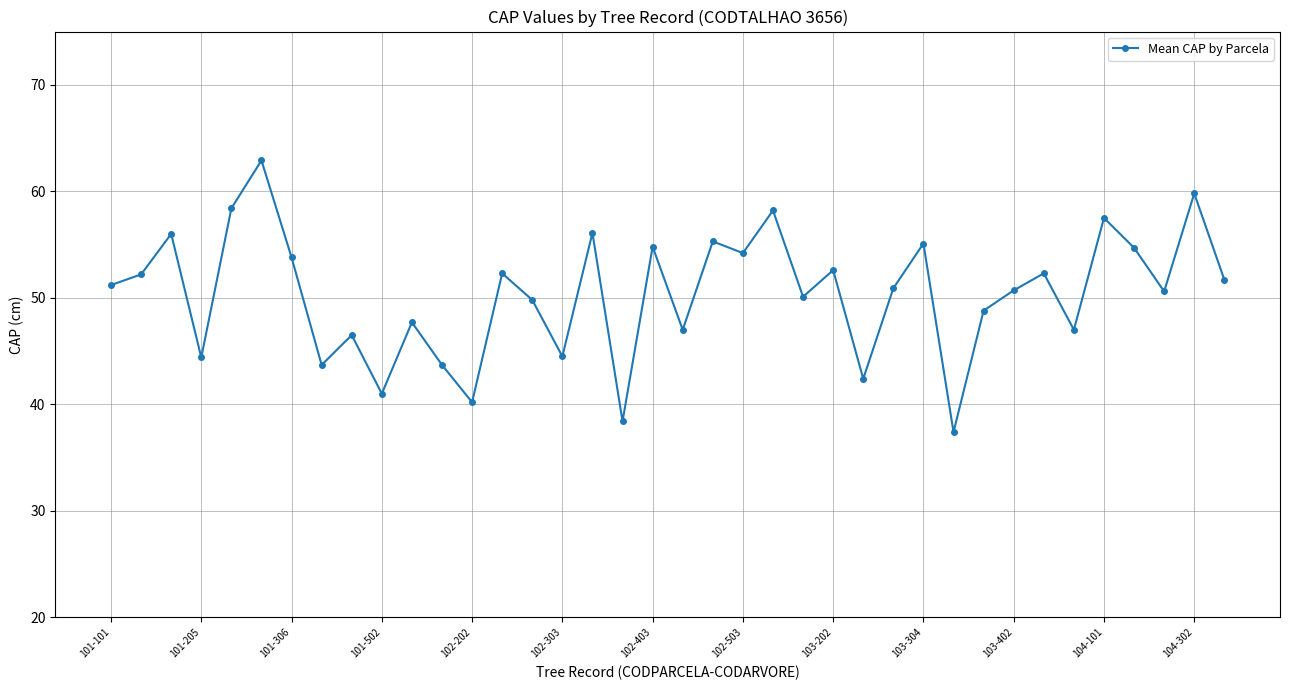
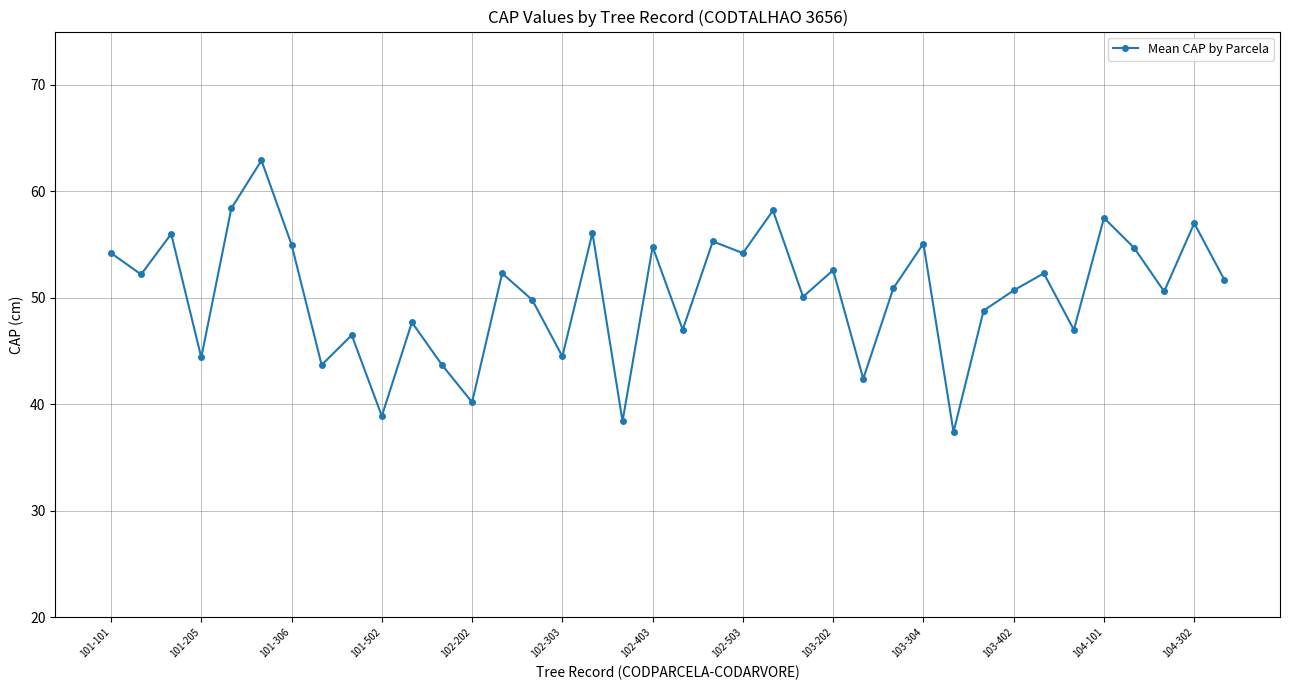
  {
-   "101-101": 51.2,
+   "101-101": 54.2,
    "101-205": 44.4,
-   "101-306": 53.8,
-   "101-502": 41.0,
+   "101-306": 55.0,
+   "101-502": 38.9,
    "102-202": 40.2,
    "102-303": 44.5,
    "102-403": 54.8,
    "102-503": 54.2,
    "103-202": 52.6,
    "103-304": 55.1,
    "103-402": 50.7,
    "104-101": 57.5,
-   "104-302": 59.8
+   "104-302": 57.0
  }
